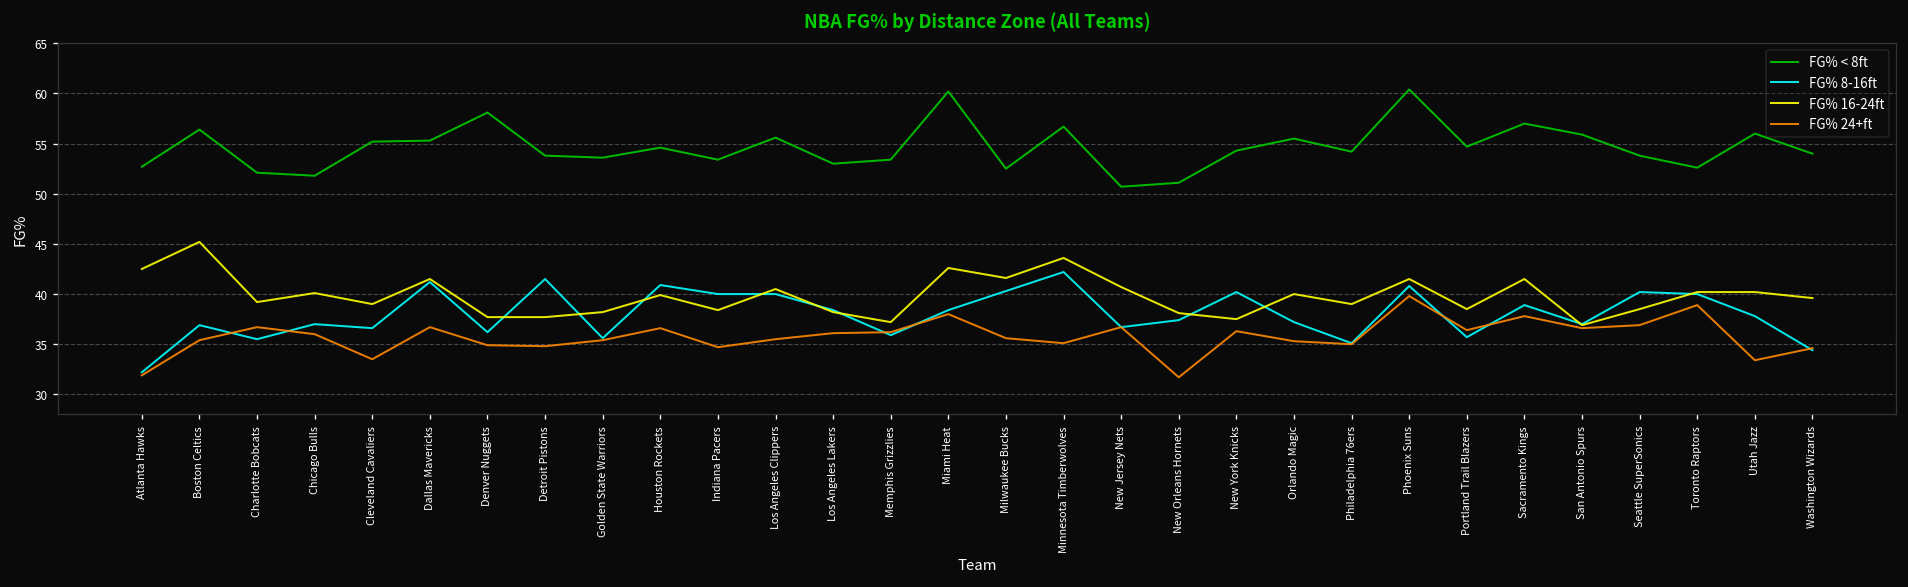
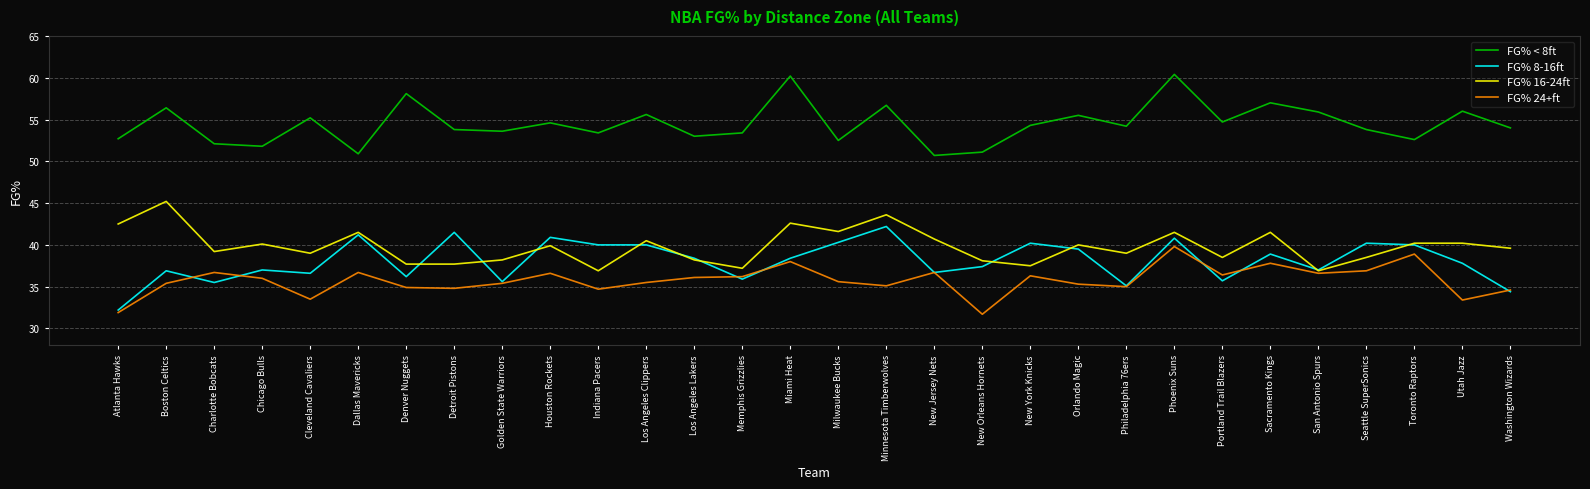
  {
    "FG% < 8ft": {
      "Atlanta Hawks": 53,
      "Boston Celtics": 56,
      "Charlotte Bobcats": 52,
      "Chicago Bulls": 52,
      "Cleveland Cavaliers": 55,
-     "Dallas Mavericks": 55,
+     "Dallas Mavericks": 51,
      "Denver Nuggets": 58,
      "Detroit Pistons": 54,
      "Golden State Warriors": 54,
      "Houston Rockets": 55,
      "Indiana Pacers": 53,
      "Los Angeles Clippers": 56,
      "Los Angeles Lakers": 53,
      "Memphis Grizzlies": 53,
      "Miami Heat": 60,
      "Milwaukee Bucks": 53,
      "Minnesota Timberwolves": 57,
      "New Jersey Nets": 51,
      "New Orleans Hornets": 51,
      "New York Knicks": 54,
      "Orlando Magic": 56,
      "Philadelphia 76ers": 54,
      "Phoenix Suns": 60,
      "Portland Trail Blazers": 55,
      "Sacramento Kings": 57,
      "San Antonio Spurs": 56,
      "Seattle SuperSonics": 54,
      "Toronto Raptors": 53,
      "Utah Jazz": 56,
      "Washington Wizards": 54
    },
    "FG% 8-16ft": {
      "Boston Celtics": 37,
      "Charlotte Bobcats": 36,
      "Chicago Bulls": 37,
      "Cleveland Cavaliers": 37,
      "Dallas Mavericks": 41,
      "Denver Nuggets": 36,
      "Detroit Pistons": 42,
      "Houston Rockets": 41,
      "Indiana Pacers": 40,
      "Los Angeles Clippers": 40,
      "Miami Heat": 38,
      "Milwaukee Bucks": 40,
      "Minnesota Timberwolves": 42,
      "New Orleans Hornets": 37,
      "New York Knicks": 40,
-     "Orlando Magic": 37,
+     "Orlando Magic": 40,
      "Phoenix Suns": 41,
      "Portland Trail Blazers": 36,
      "Sacramento Kings": 39,
      "Seattle SuperSonics": 40,
      "Utah Jazz": 38
    },
    "FG% 16-24ft": {
      "Atlanta Hawks": 43,
      "Boston Celtics": 45,
      "Charlotte Bobcats": 39,
      "Chicago Bulls": 40,
      "Cleveland Cavaliers": 39,
      "Dallas Mavericks": 42,
      "Denver Nuggets": 38,
      "Detroit Pistons": 38,
      "Golden State Warriors": 38,
      "Houston Rockets": 40,
-     "Indiana Pacers": 38,
+     "Indiana Pacers": 37,
      "Los Angeles Clippers": 41,
      "Memphis Grizzlies": 37,
      "Miami Heat": 43,
      "Milwaukee Bucks": 42,
      "Minnesota Timberwolves": 44,
      "New Jersey Nets": 41,
      "New Orleans Hornets": 38,
      "New York Knicks": 38,
      "Orlando Magic": 40,
      "Philadelphia 76ers": 39,
      "Phoenix Suns": 42,
      "Portland Trail Blazers": 39,
      "Sacramento Kings": 42,
      "Seattle SuperSonics": 39,
      "Utah Jazz": 40,
      "Washington Wizards": 40
    },
    "FG% 24+ft": {
      "Boston Celtics": 35,
      "Charlotte Bobcats": 37,
      "Chicago Bulls": 36,
      "Cleveland Cavaliers": 34,
      "Dallas Mavericks": 37,
      "Denver Nuggets": 35,
      "Detroit Pistons": 35,
      "Houston Rockets": 37,
      "Indiana Pacers": 35,
      "Los Angeles Clippers": 36,
      "Los Angeles Lakers": 36,
      "Miami Heat": 38,
      "Milwaukee Bucks": 36,
      "Minnesota Timberwolves": 35,
      "New Orleans Hornets": 32,
      "New York Knicks": 36,
      "Orlando Magic": 35,
      "Phoenix Suns": 40,
      "Portland Trail Blazers": 36,
      "Sacramento Kings": 38,
      "Seattle SuperSonics": 37,
      "Toronto Raptors": 39,
      "Utah Jazz": 33
    }
  }
